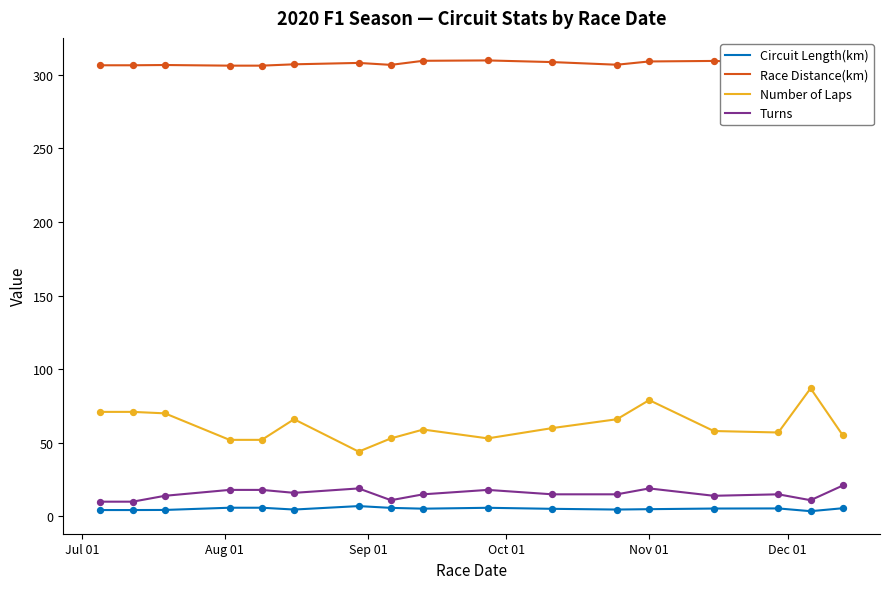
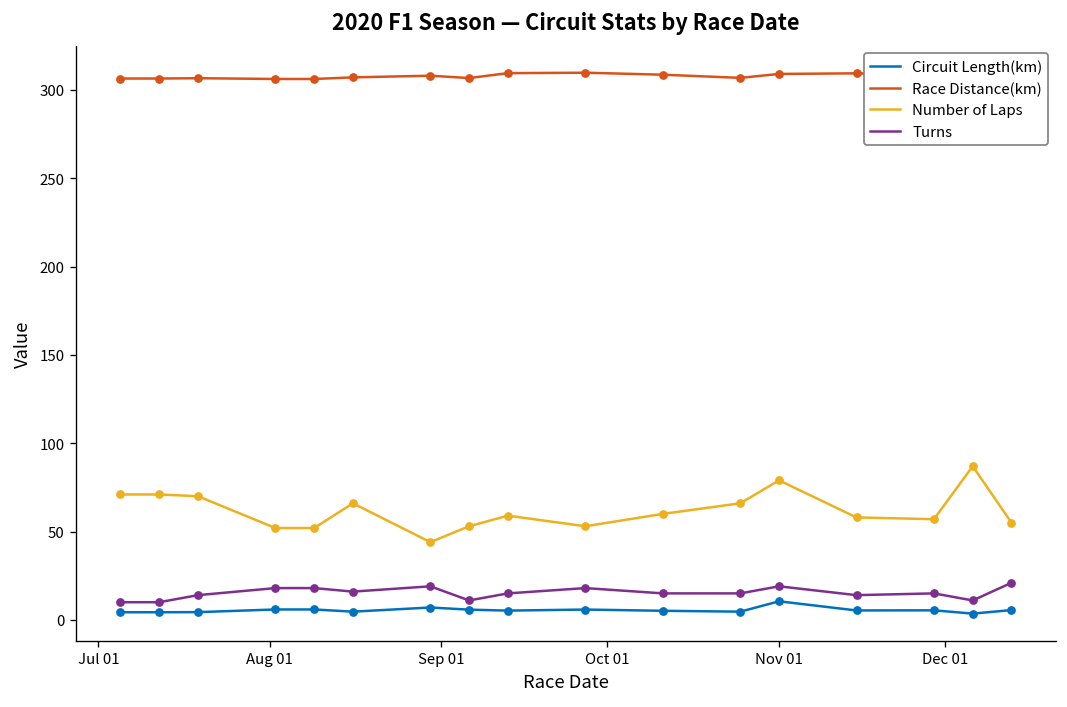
  {
    "Circuit Length(km)": {
-     "Nov 01": 5
+     "Nov 01": 11
    },
    "Race Distance(km)": {
      "Nov 01": 309
    },
    "Number of Laps": {
      "Nov 01": 79
    },
    "Turns": {
      "Nov 01": 19
    }
  }
